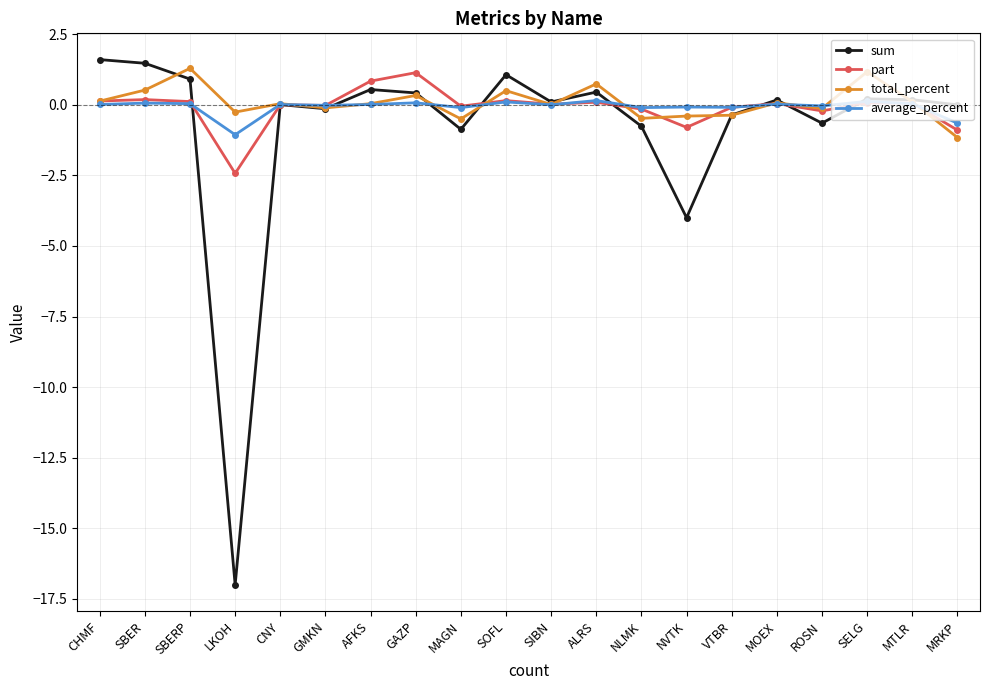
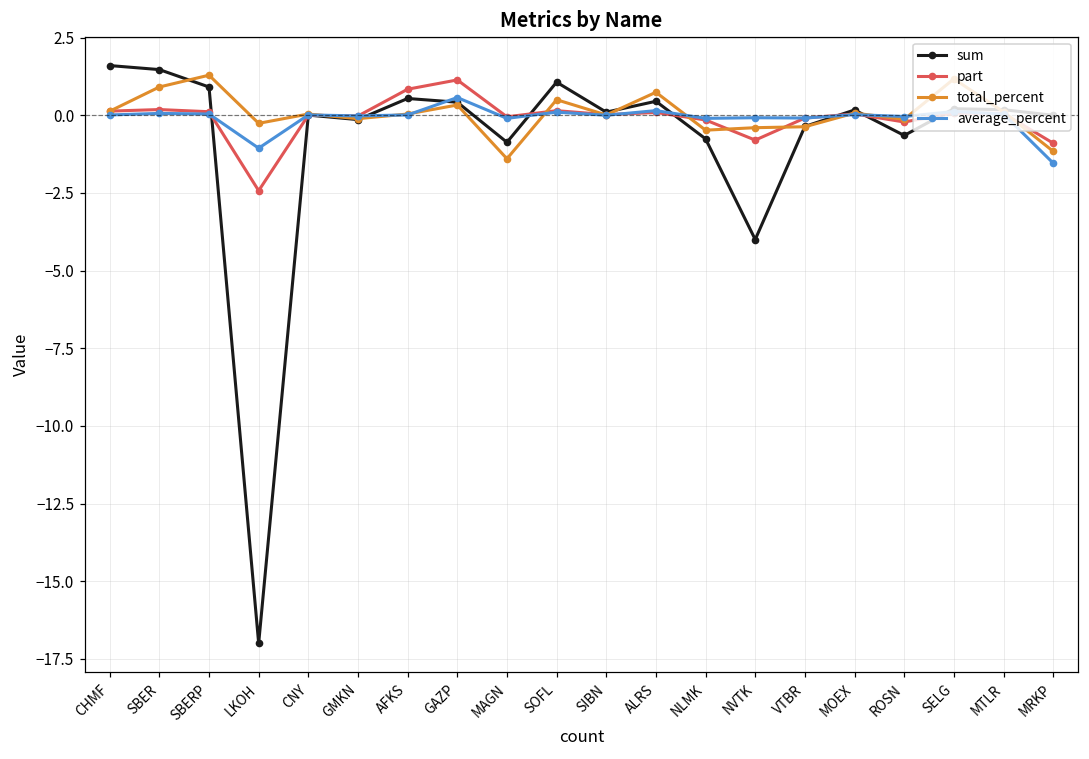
  {
    "sum": {
      "CHMF": 1.6,
      "SBER": 1.5,
      "SBERP": 0.9,
      "LKOH": -17.0,
      "AFKS": 0.5,
      "GAZP": 0.4,
      "MAGN": -0.9,
      "SOFL": 1.1,
      "ALRS": 0.5,
      "NLMK": -0.8,
      "NVTK": -4.0,
      "MOEX": 0.2,
      "ROSN": -0.7
    },
    "part": {
      "SBER": 0.2,
      "LKOH": -2.4,
      "AFKS": 0.8,
      "GAZP": 1.1,
      "NVTK": -0.8,
      "MRKP": -0.9
    },
    "total_percent": {
-     "SBER": 0.5,
+     "SBER": 0.9,
      "SBERP": 1.3,
      "LKOH": -0.3,
      "GAZP": 0.3,
-     "MAGN": -0.5,
+     "MAGN": -1.4,
      "SOFL": 0.5,
      "ALRS": 0.7,
      "NLMK": -0.5,
      "NVTK": -0.4,
      "MRKP": -1.2
    },
    "average_percent": {
      "CHMF": 0.0,
      "SBER": 0.1,
      "LKOH": -1.1,
-     "GAZP": 0.1,
+     "GAZP": 0.6,
      "NVTK": -0.1,
      "ROSN": 0.0,
-     "MRKP": -0.7
+     "MRKP": -1.5
    }
  }
